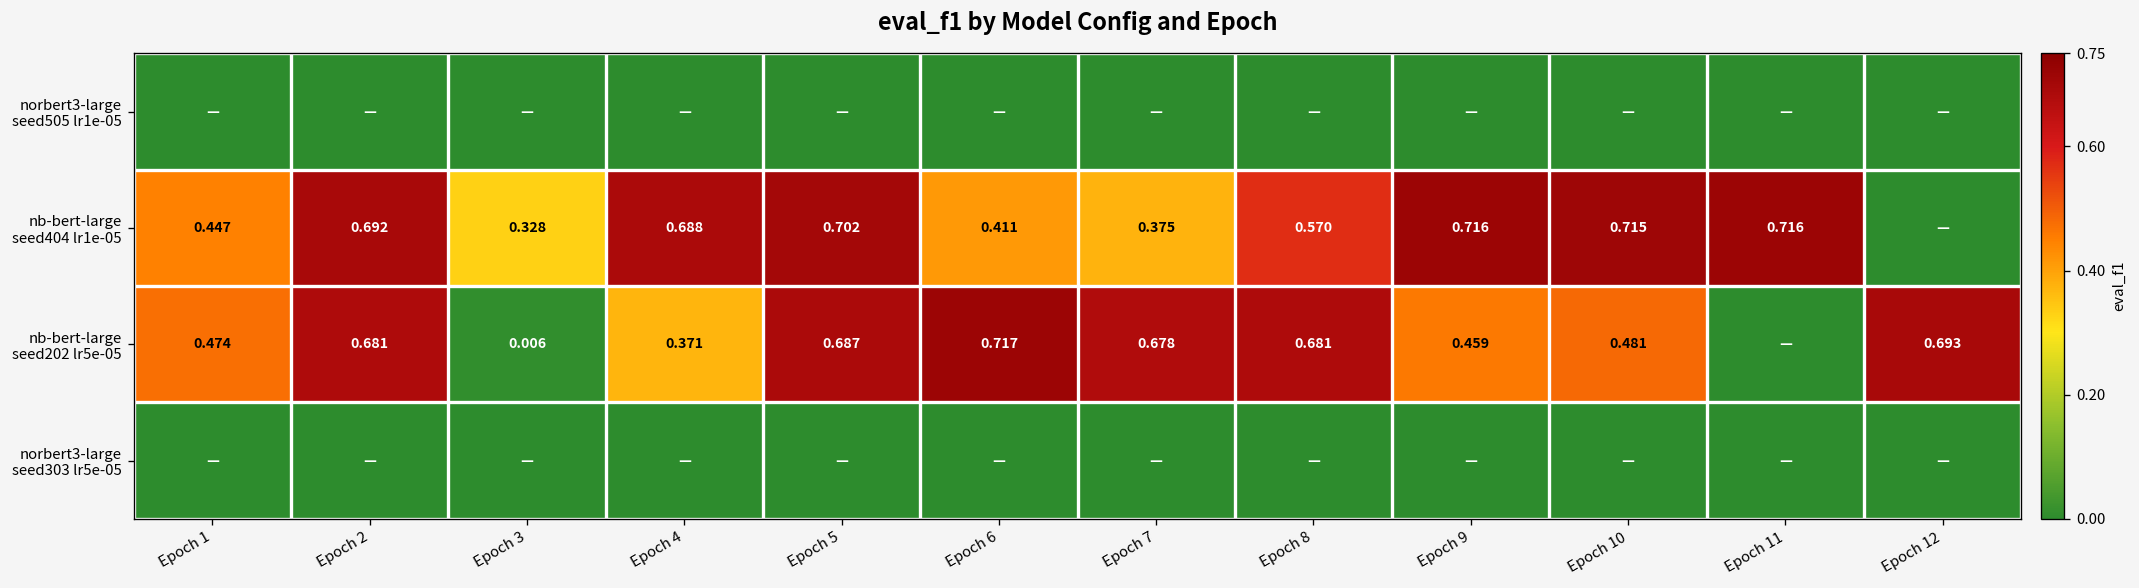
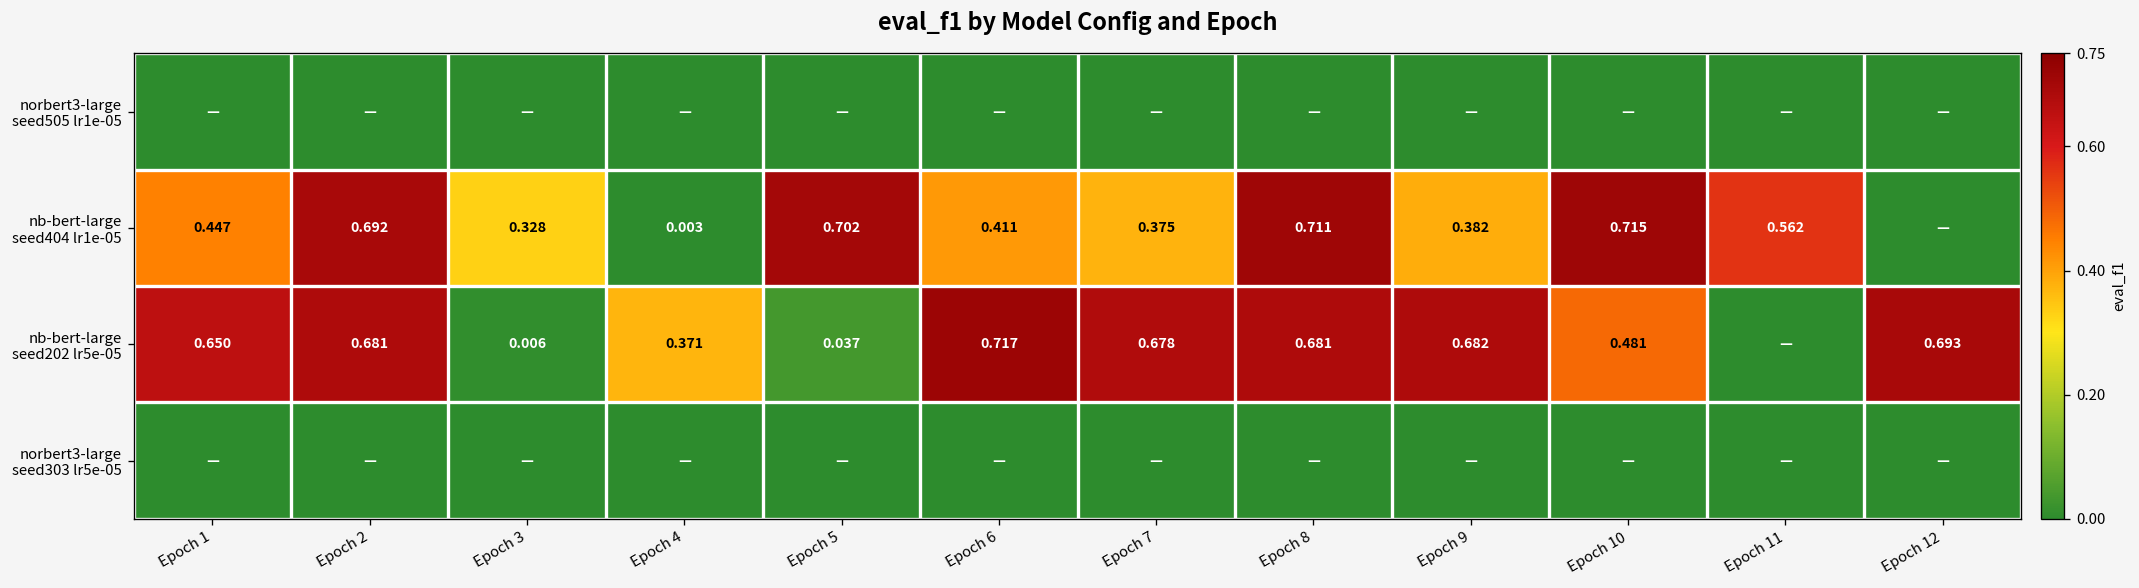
  {
    "nb-bert-large seed404 lr1e-05": {
      "Epoch 1": 0.447,
      "Epoch 2": 0.692,
      "Epoch 3": 0.328,
-     "Epoch 4": 0.688,
+     "Epoch 4": 0.003,
      "Epoch 5": 0.702,
      "Epoch 6": 0.411,
      "Epoch 7": 0.375,
-     "Epoch 8": 0.570,
-     "Epoch 9": 0.716,
+     "Epoch 8": 0.711,
+     "Epoch 9": 0.382,
      "Epoch 10": 0.715,
-     "Epoch 11": 0.716
+     "Epoch 11": 0.562
    },
    "nb-bert-large seed202 lr5e-05": {
-     "Epoch 1": 0.474,
+     "Epoch 1": 0.650,
      "Epoch 2": 0.681,
      "Epoch 3": 0.006,
      "Epoch 4": 0.371,
-     "Epoch 5": 0.687,
+     "Epoch 5": 0.037,
      "Epoch 6": 0.717,
      "Epoch 7": 0.678,
      "Epoch 8": 0.681,
-     "Epoch 9": 0.459,
+     "Epoch 9": 0.682,
      "Epoch 10": 0.481,
      "Epoch 12": 0.693
    }
  }
